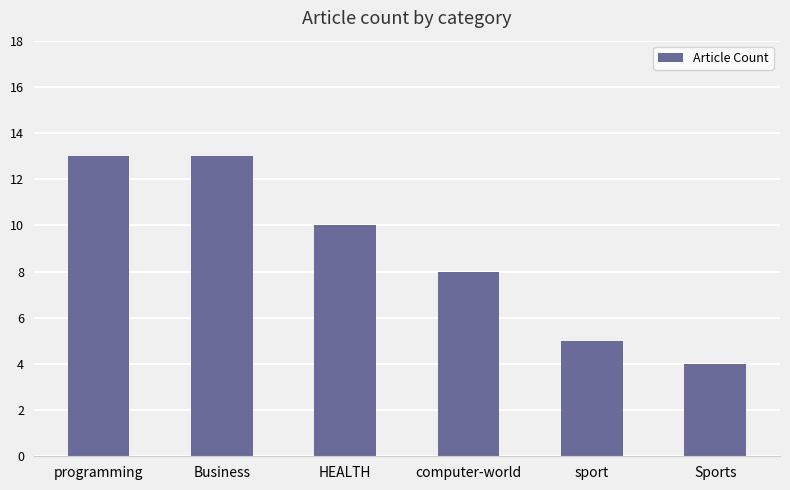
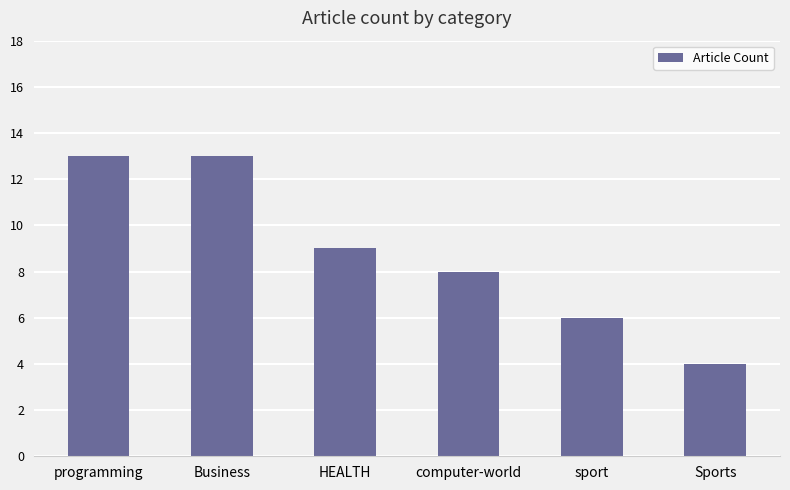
  {
    "programming": 13,
    "Business": 13,
-   "HEALTH": 10,
+   "HEALTH": 9,
    "computer-world": 8,
-   "sport": 5,
+   "sport": 6,
    "Sports": 4
  }
